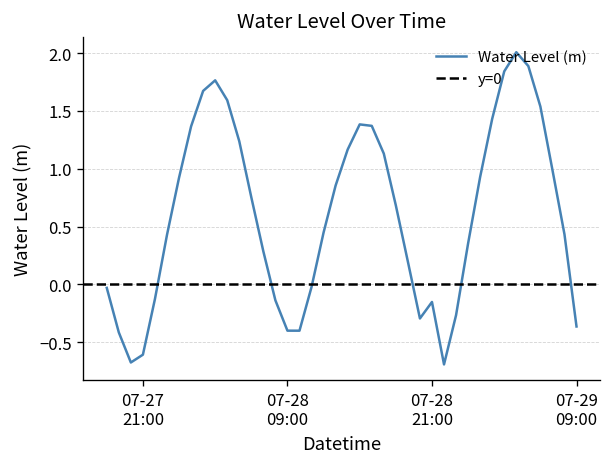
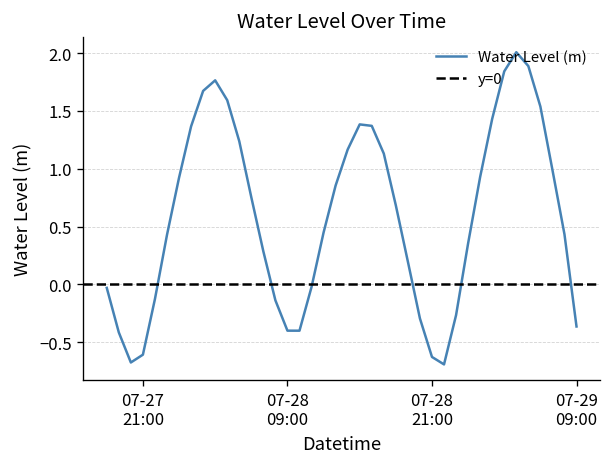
  {
    "07-27 21:00": -0.6,
    "07-28 09:00": -0.4,
-   "07-28 21:00": -0.2,
+   "07-28 21:00": -0.6,
    "07-29 09:00": -0.4
  }
